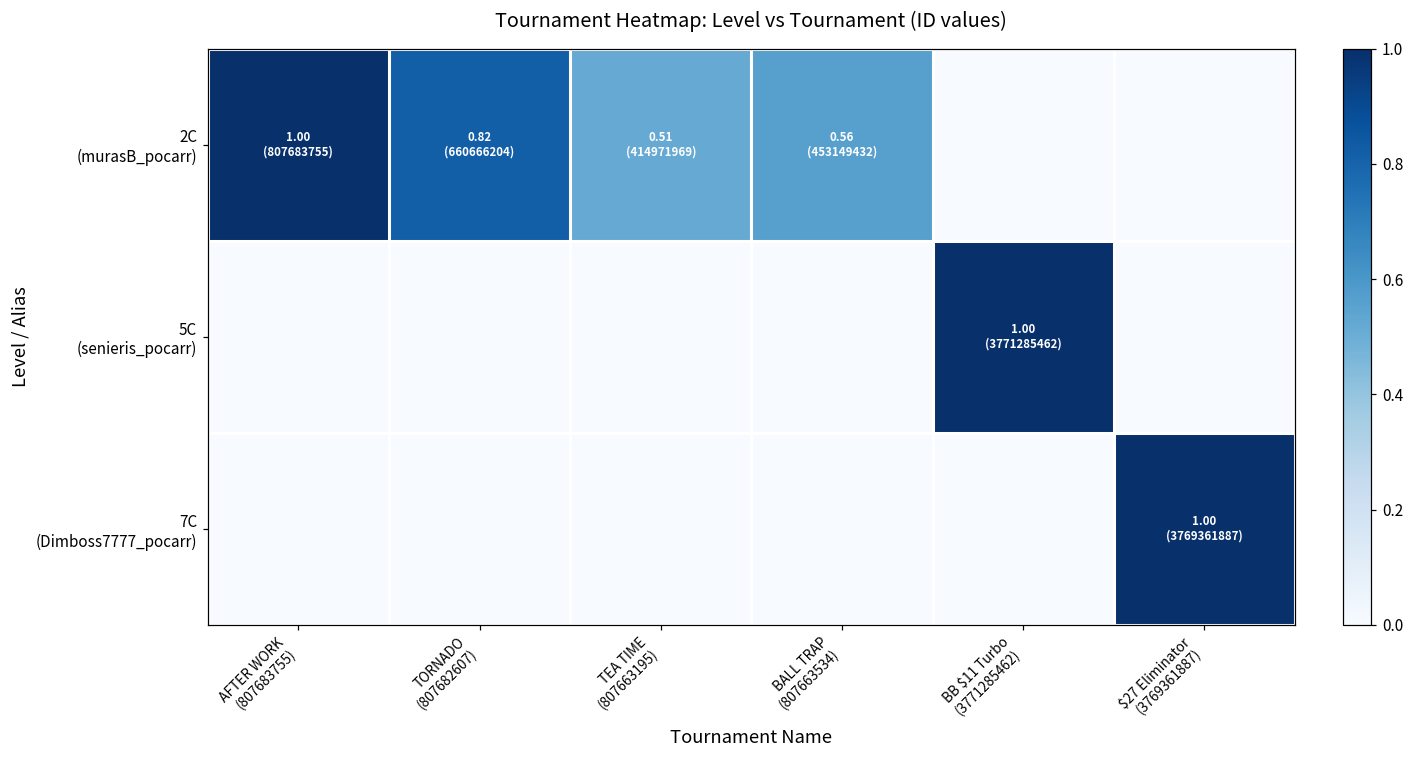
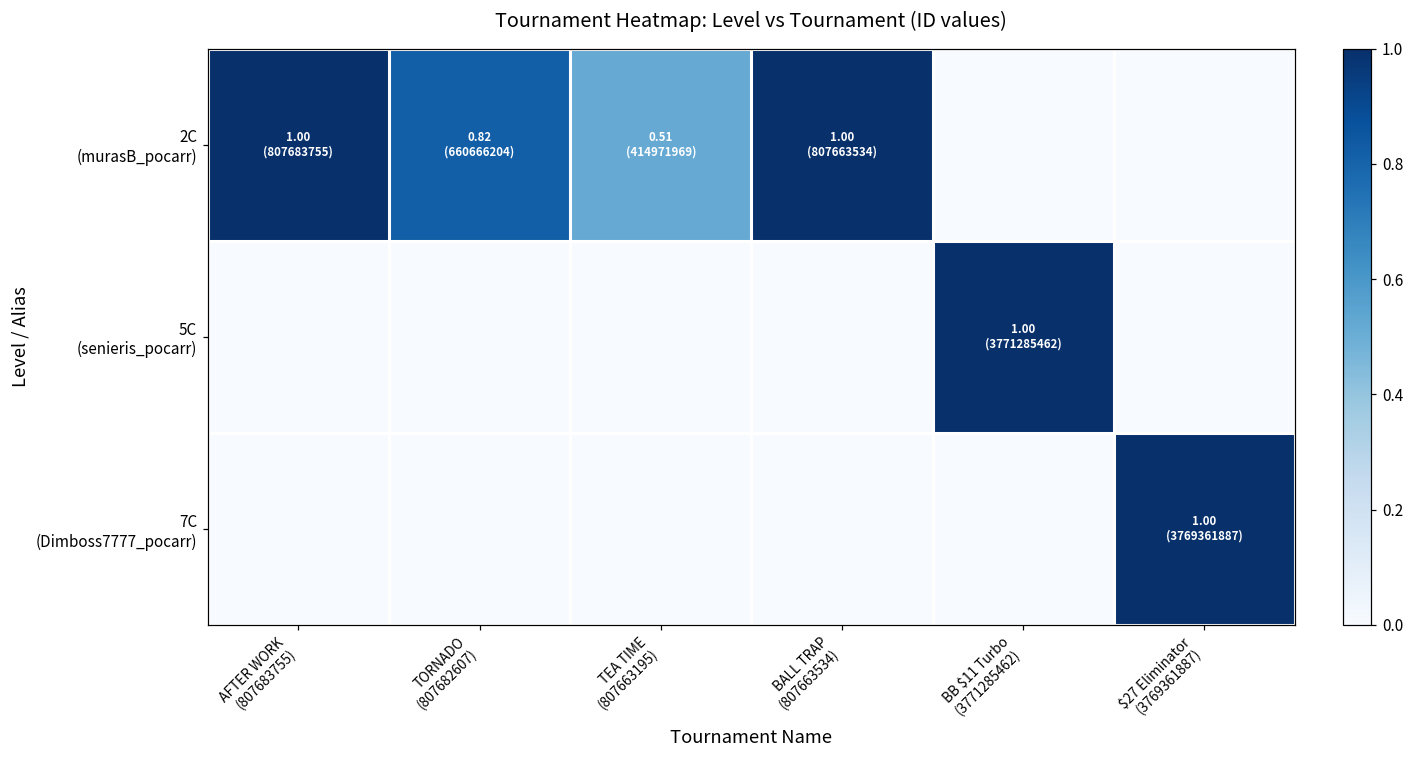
  {
    "2C (murasB_pocarr)": {
-     "BALL TRAP (807663534)": "0.56 (453149432)"
+     "BALL TRAP (807663534)": "1.00 (807663534)"
    }
  }
